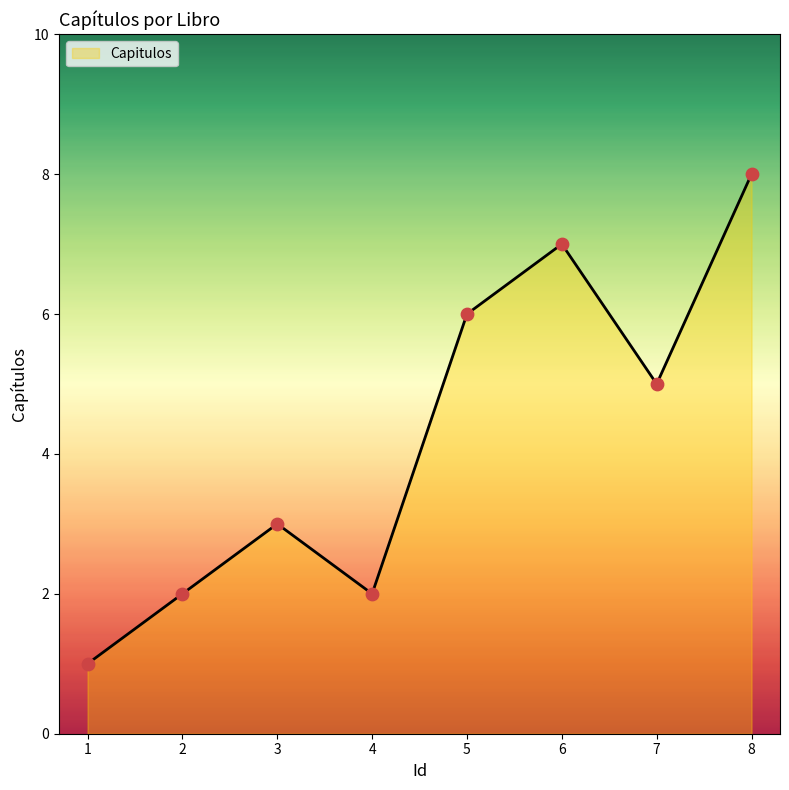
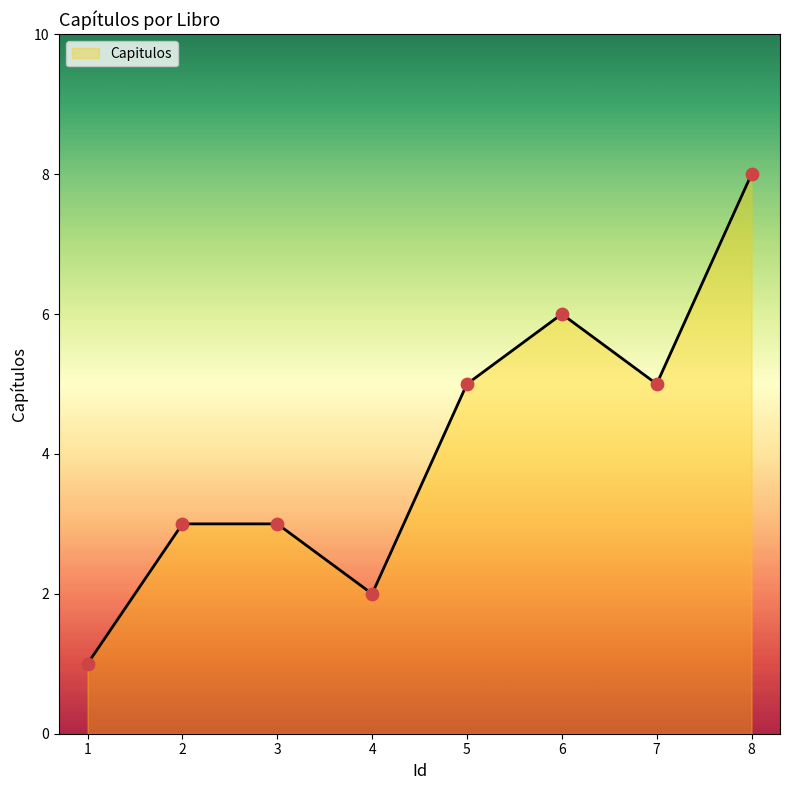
  {
    "1": 1,
-   "2": 2,
+   "2": 3,
    "3": 3,
    "4": 2,
-   "5": 6,
-   "6": 7,
+   "5": 5,
+   "6": 6,
    "7": 5,
    "8": 8
  }
